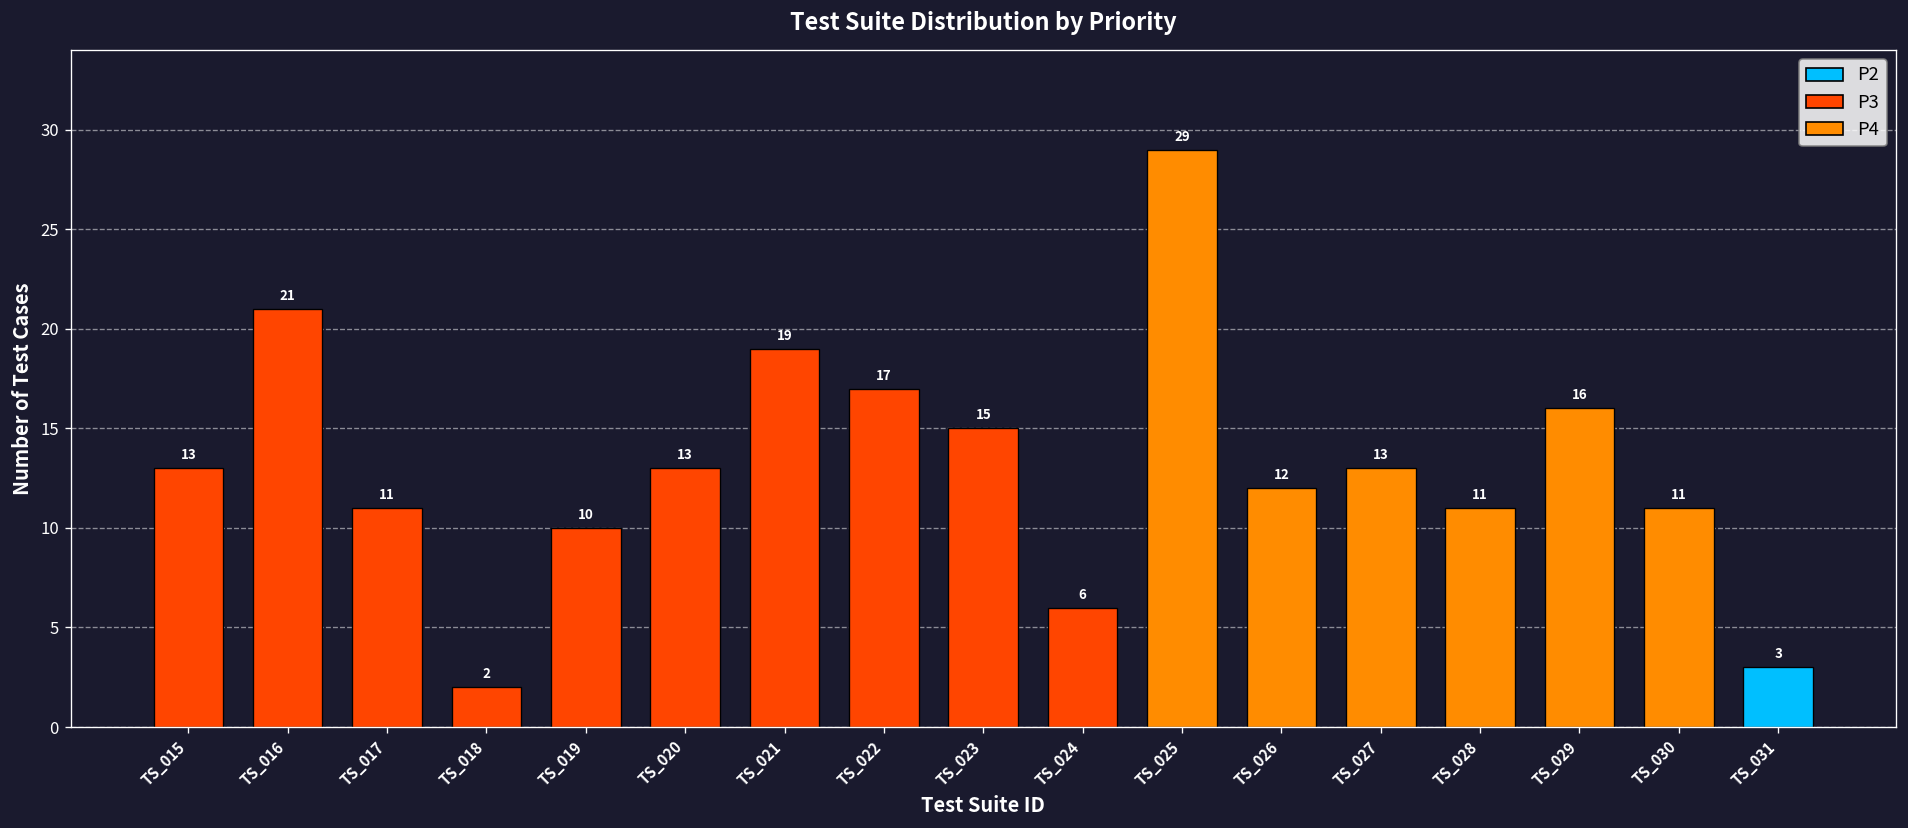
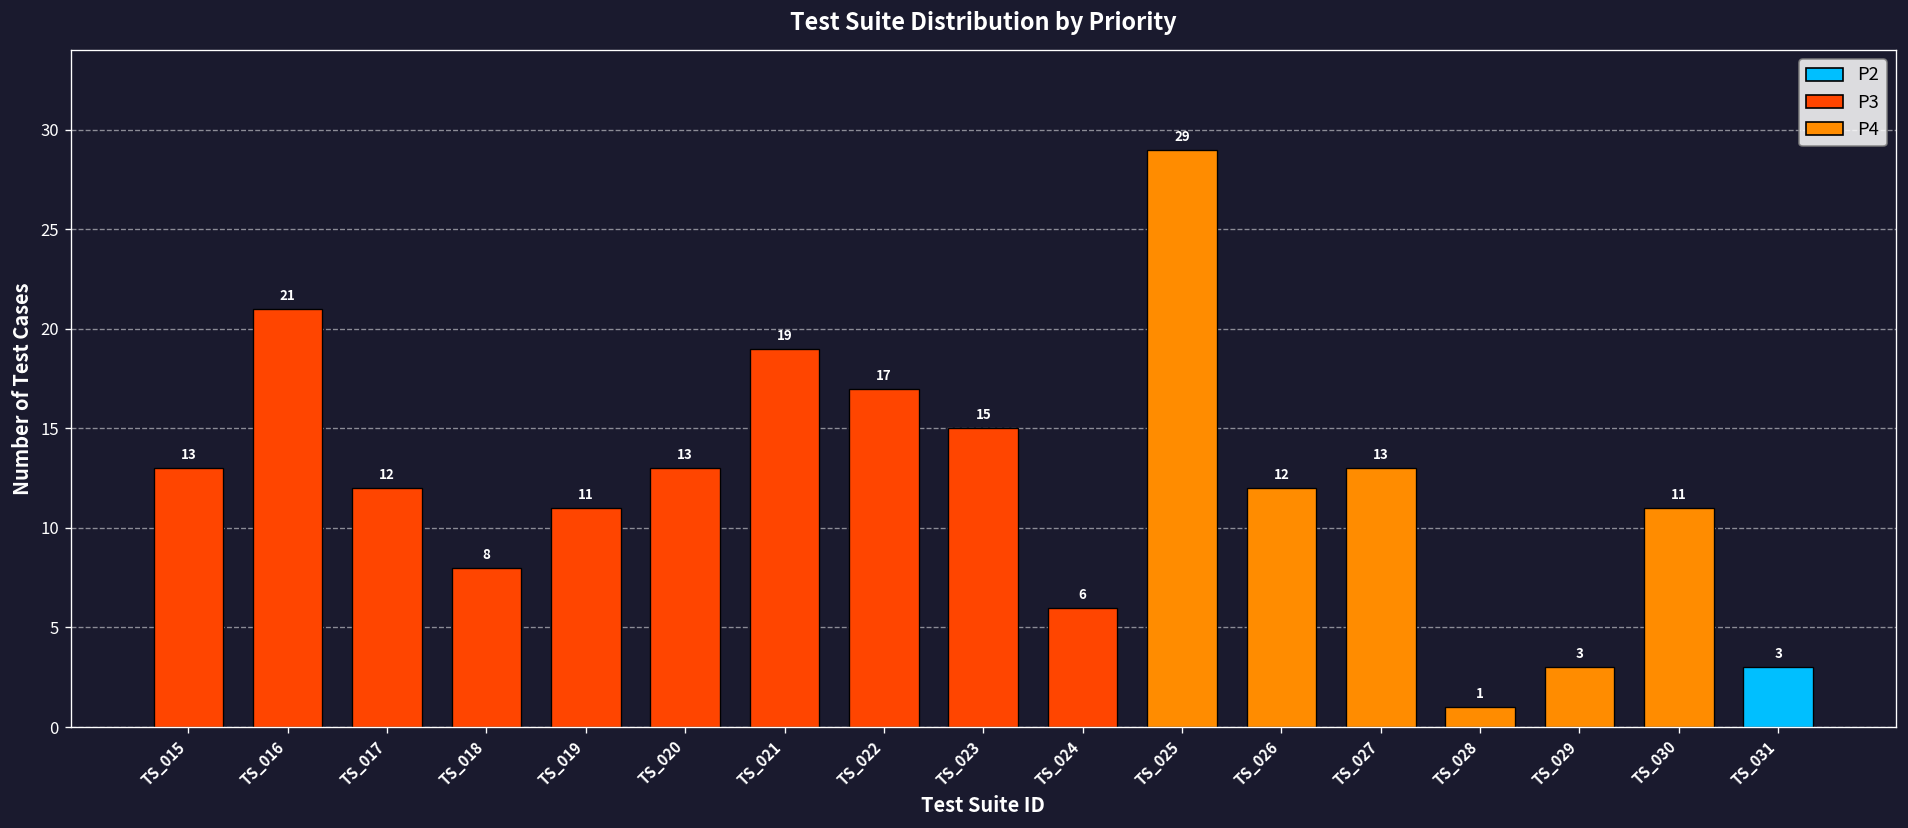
  {
    "TS_015": 13,
    "TS_016": 21,
-   "TS_017": 11,
-   "TS_018": 2,
-   "TS_019": 10,
+   "TS_017": 12,
+   "TS_018": 8,
+   "TS_019": 11,
    "TS_020": 13,
    "TS_021": 19,
    "TS_022": 17,
    "TS_023": 15,
    "TS_024": 6,
    "TS_025": 29,
    "TS_026": 12,
    "TS_027": 13,
-   "TS_028": 11,
-   "TS_029": 16,
+   "TS_028": 1,
+   "TS_029": 3,
    "TS_030": 11,
    "TS_031": 3
  }
